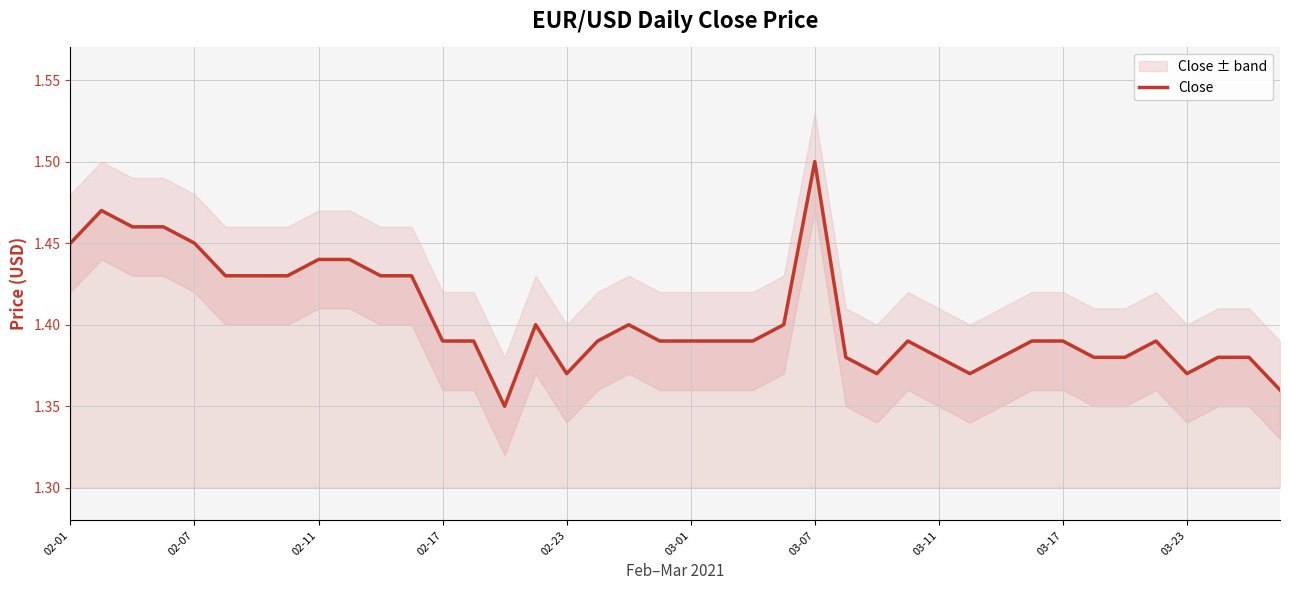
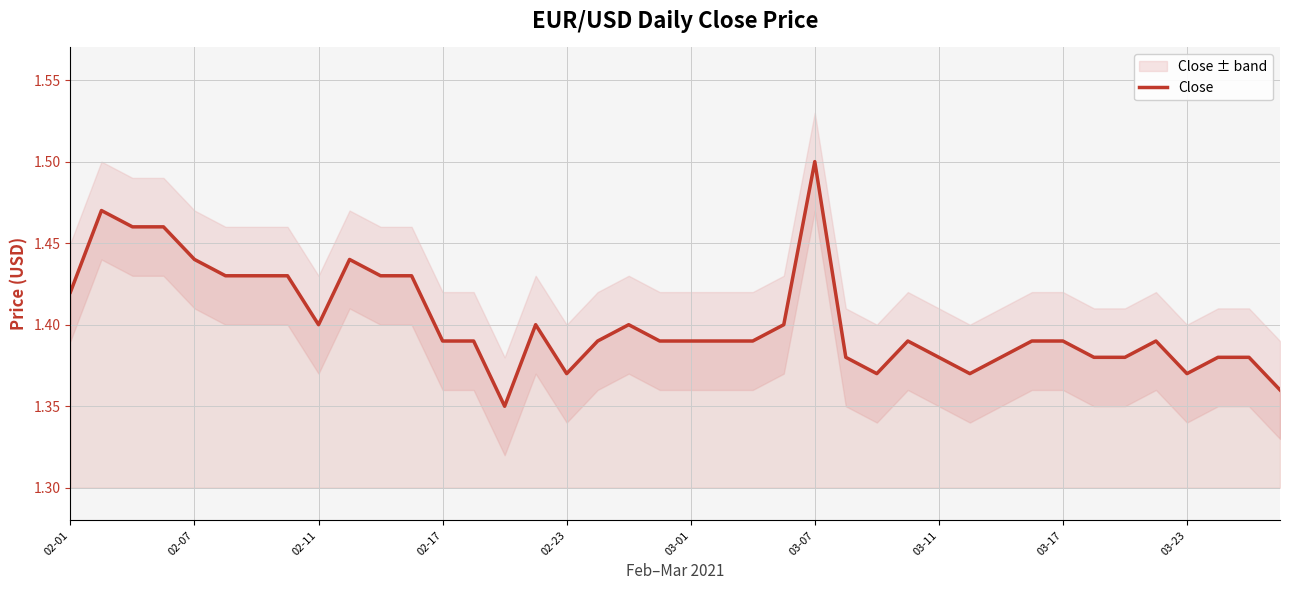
  {
    "Close": {
-     "02-01": 1.45,
-     "02-07": 1.45,
-     "02-11": 1.44,
+     "02-01": 1.42,
+     "02-07": 1.44,
+     "02-11": 1.40,
      "02-17": 1.39,
      "02-23": 1.37,
      "03-01": 1.39,
      "03-07": 1.50,
      "03-11": 1.38,
      "03-17": 1.39,
      "03-23": 1.37
    }
  }
